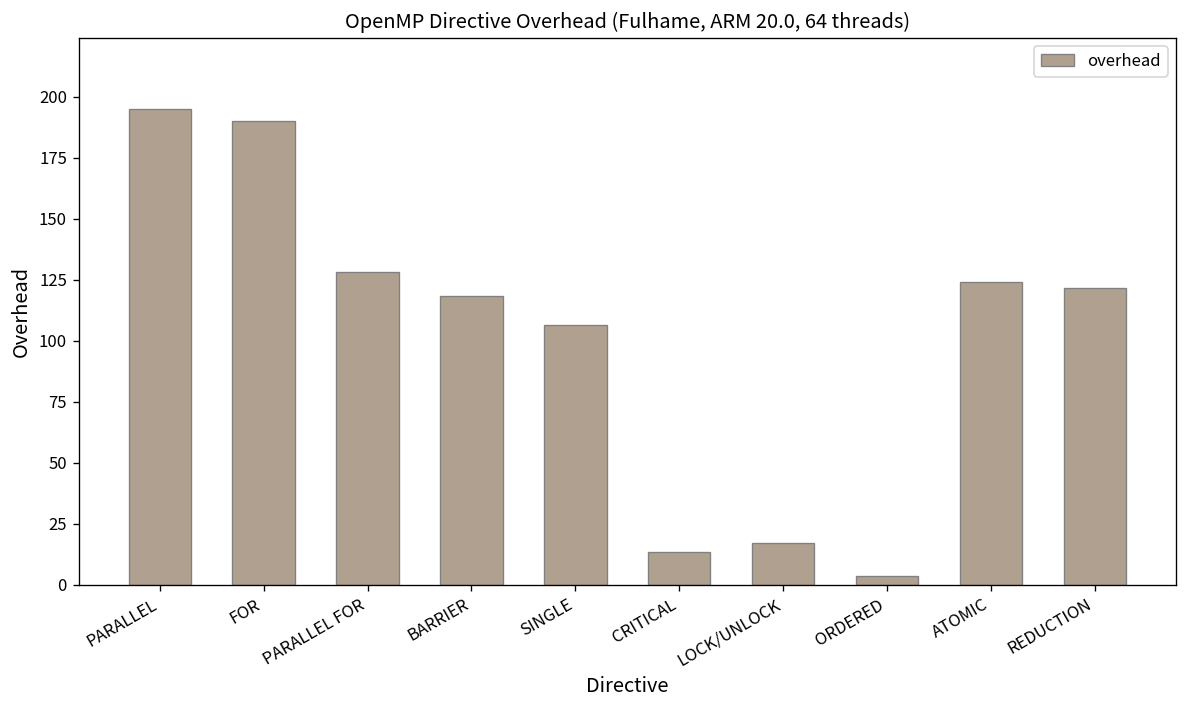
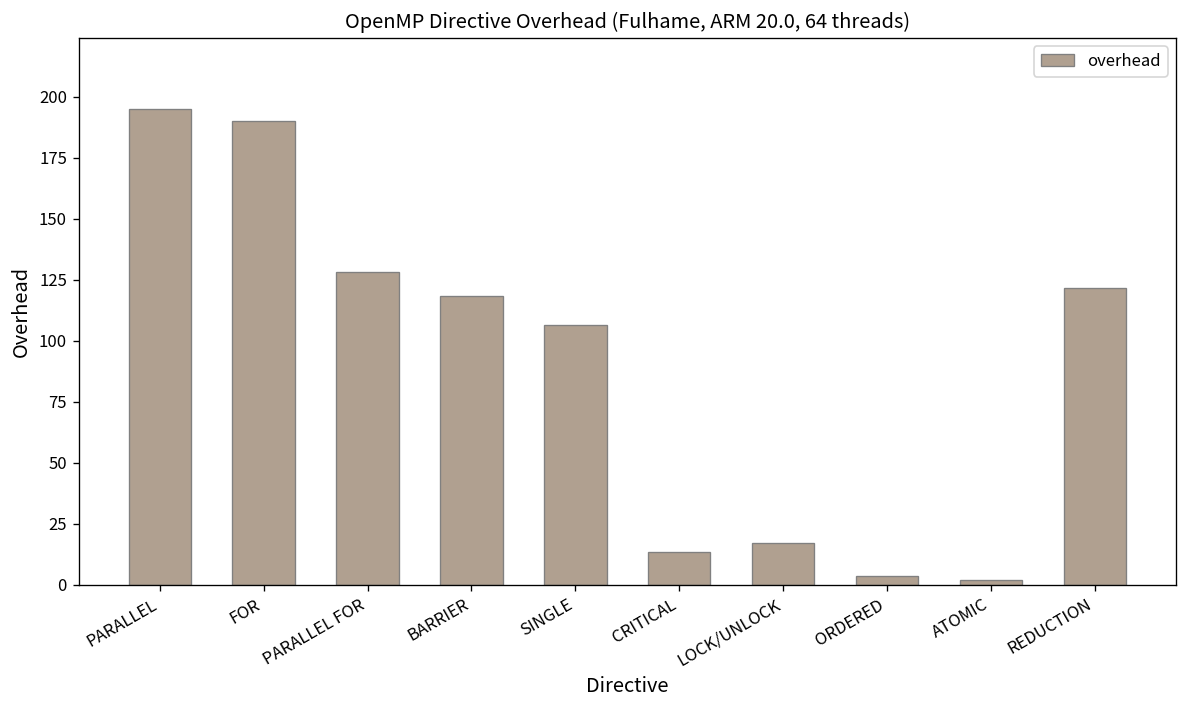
  {
    "PARALLEL": 195,
    "FOR": 190,
    "PARALLEL FOR": 128,
    "BARRIER": 118,
    "SINGLE": 106,
    "CRITICAL": 13,
    "LOCK/UNLOCK": 17,
    "ORDERED": 4,
-   "ATOMIC": 124,
+   "ATOMIC": 2,
    "REDUCTION": 122
  }
